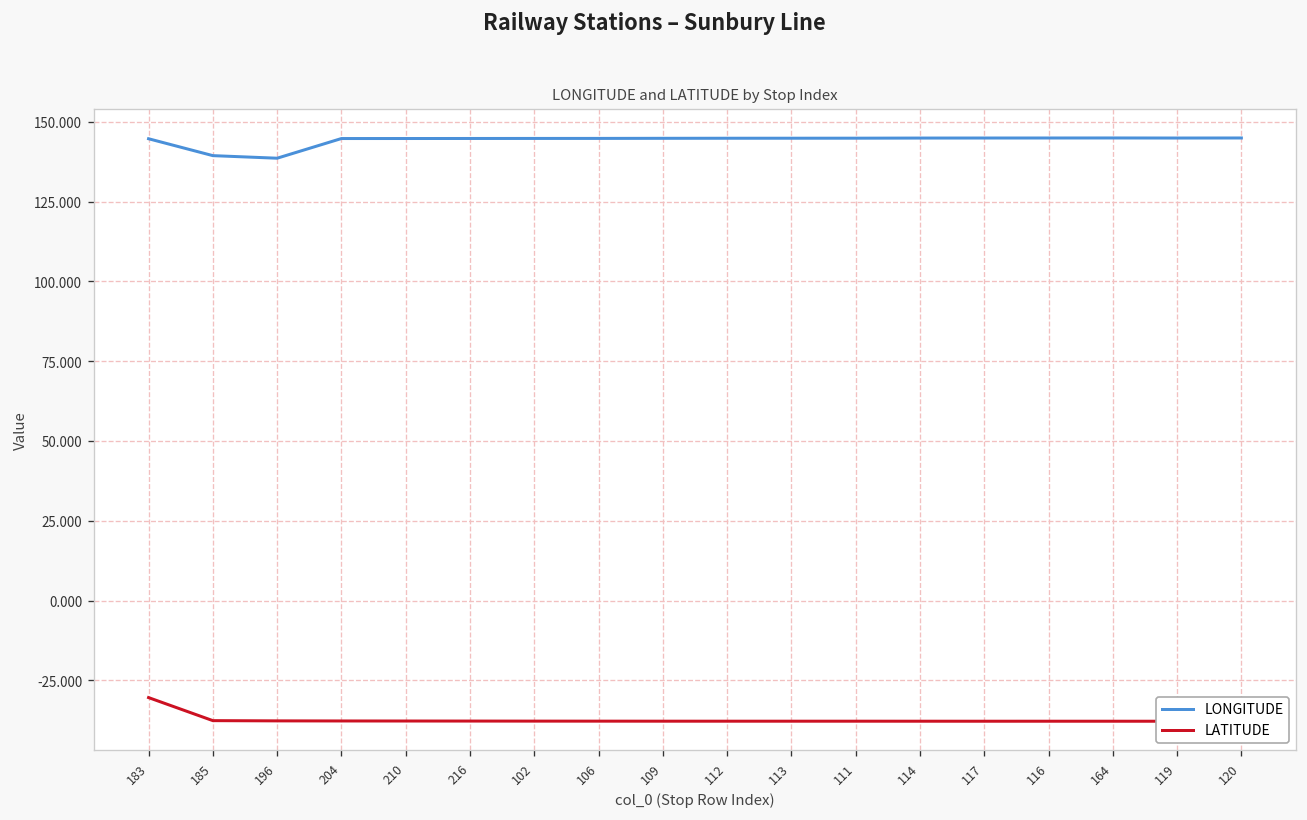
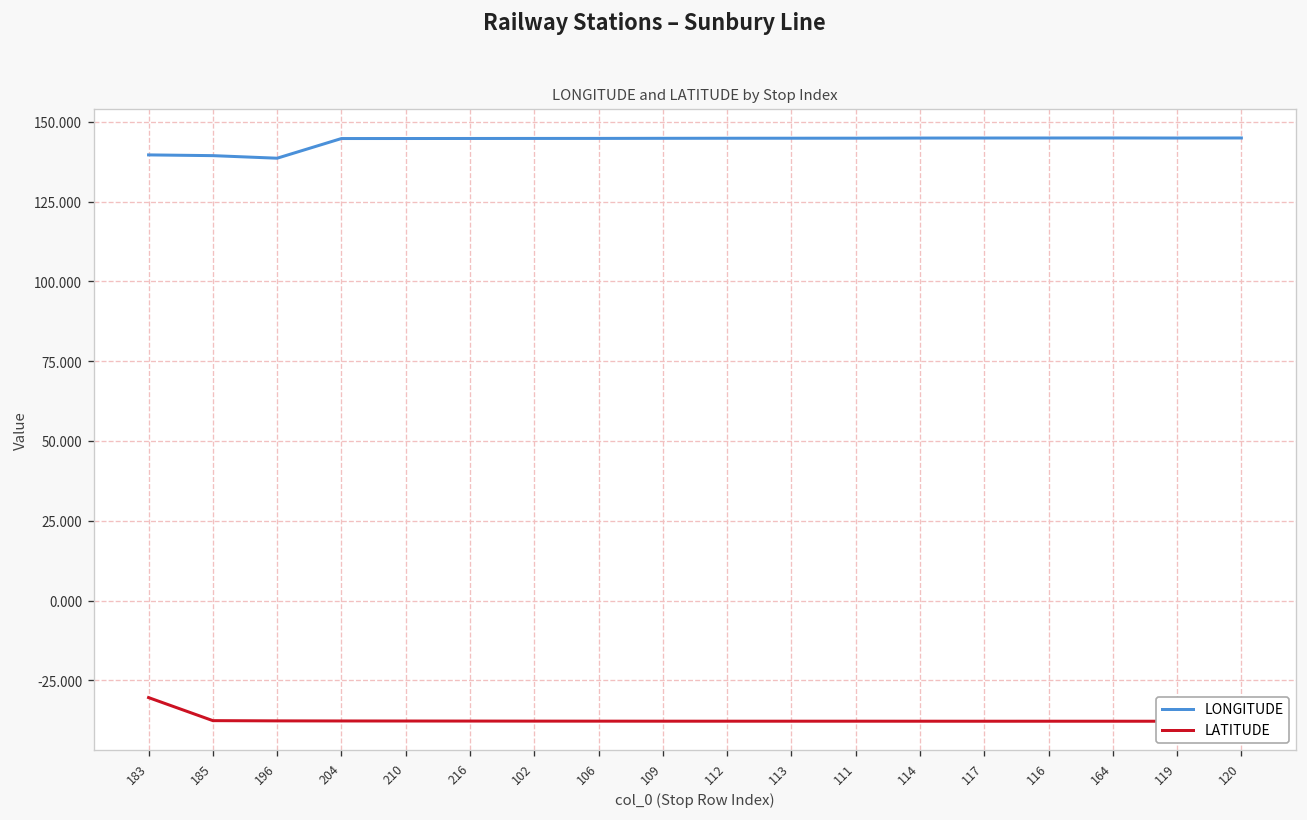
  {
    "LONGITUDE": {
-     "183": 145,
+     "183": 140,
      "185": 139,
      "196": 139,
      "204": 145,
      "210": 145,
      "216": 145,
      "102": 145,
      "106": 145,
      "109": 145,
      "112": 145,
      "113": 145,
      "111": 145,
      "114": 145,
      "117": 145,
      "116": 145,
      "164": 145,
      "119": 145,
      "120": 145
    },
    "LATITUDE": {
      "183": -30,
      "185": -38,
      "196": -38,
      "204": -38,
      "210": -38,
      "216": -38,
      "102": -38,
      "106": -38,
      "109": -38,
      "112": -38,
      "113": -38,
      "111": -38,
      "114": -38,
      "117": -38,
      "116": -38,
      "164": -38
    }
  }
